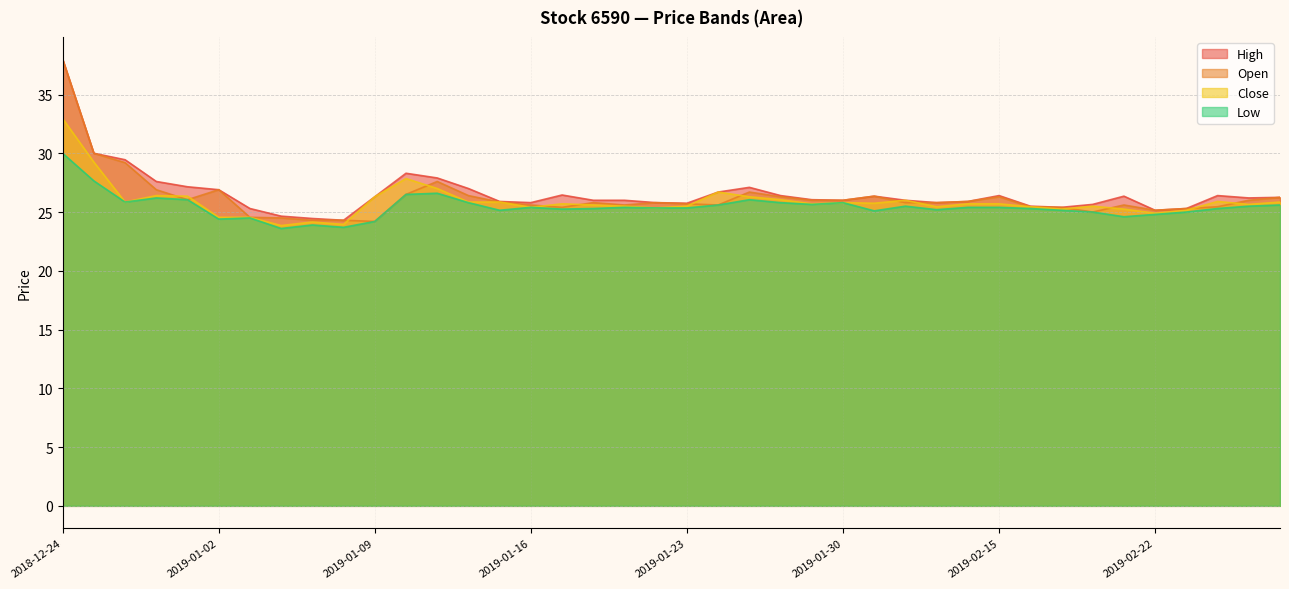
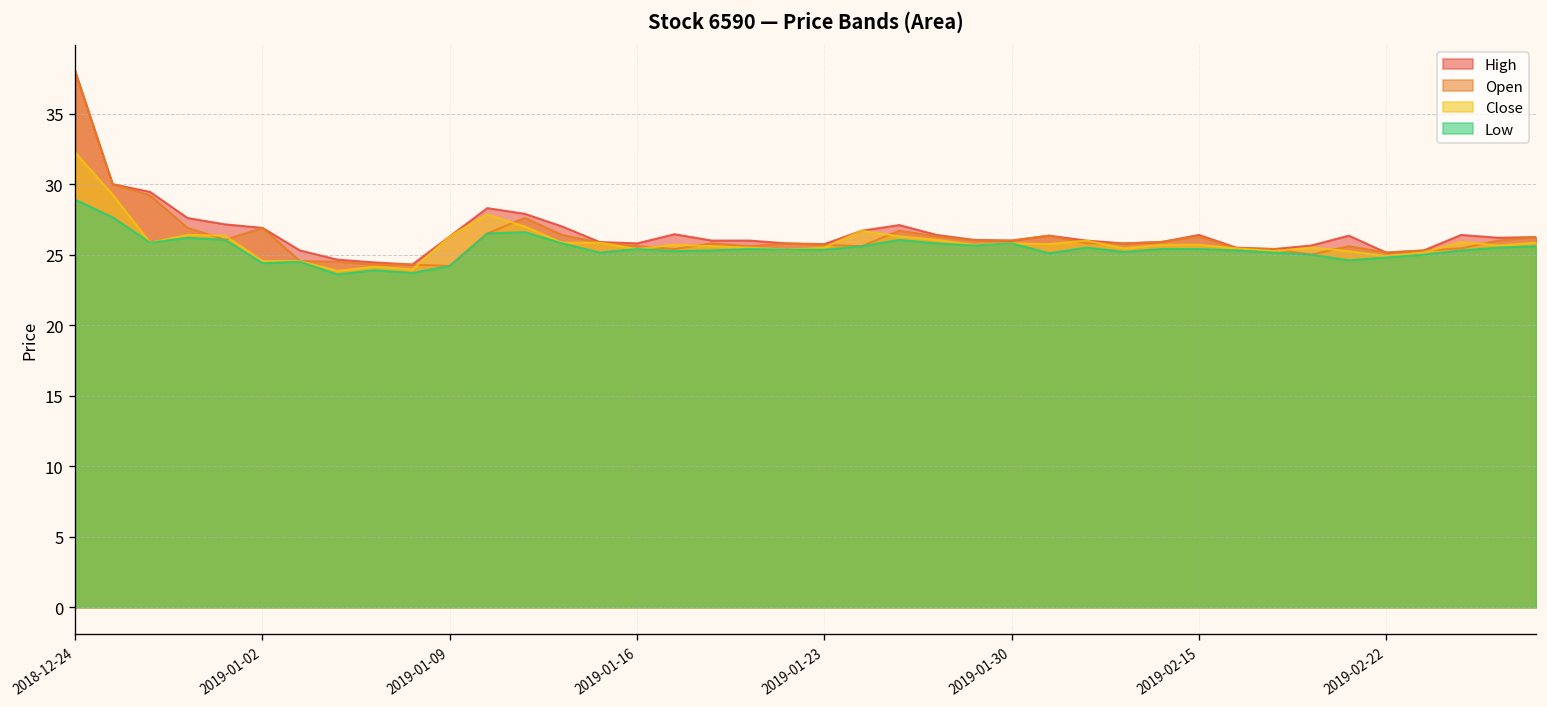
  {
    "Close": {
-     "2018-12-24": 33.0,
+     "2018-12-24": 32.3,
      "2019-02-15": 25.7
    },
    "Low": {
-     "2018-12-24": 30.0,
+     "2018-12-24": 28.9,
      "2019-02-15": 25.4
    }
  }
